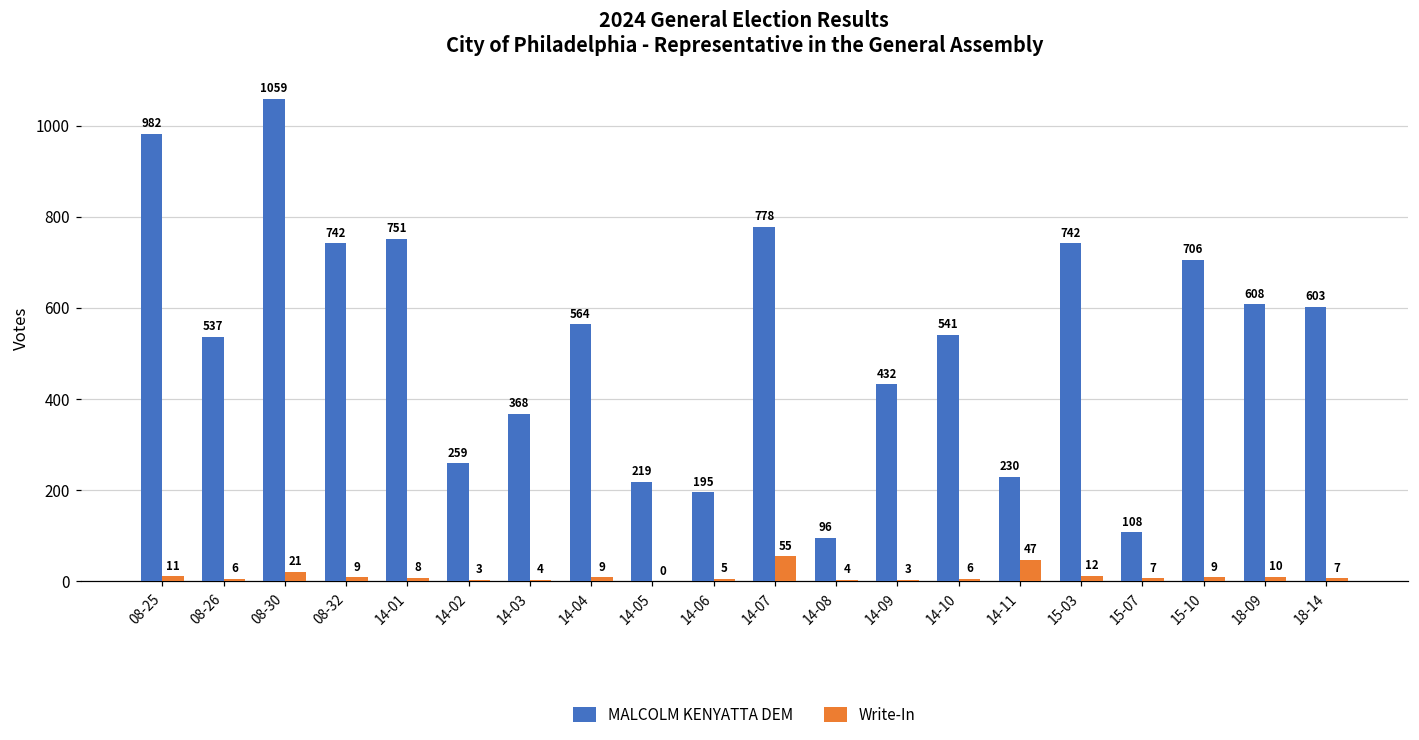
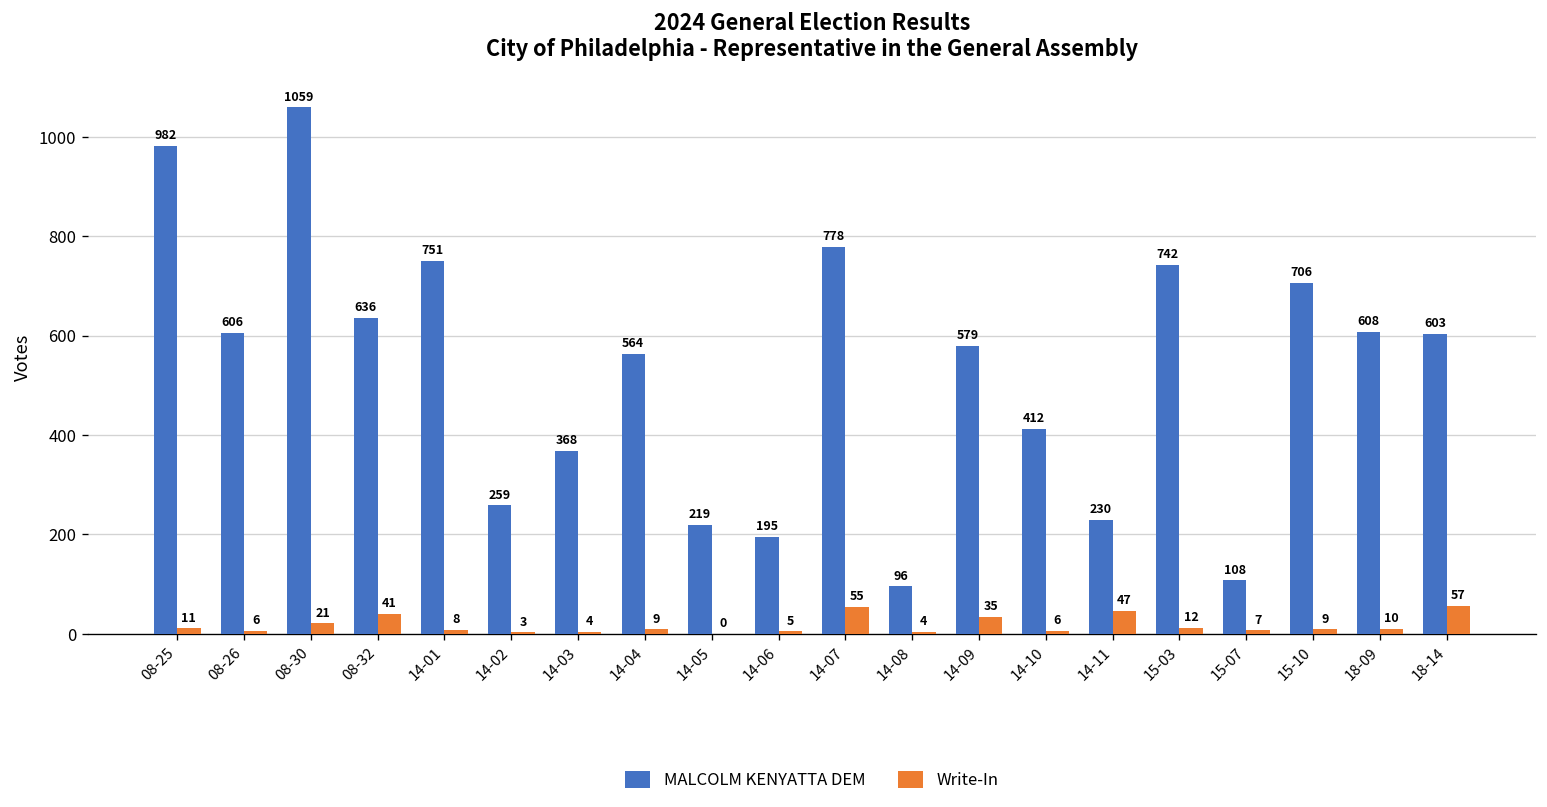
  {
    "MALCOLM KENYATTA DEM": {
      "08-25": 982,
-     "08-26": 537,
+     "08-26": 606,
      "08-30": 1059,
-     "08-32": 742,
+     "08-32": 636,
      "14-01": 751,
      "14-02": 259,
      "14-03": 368,
      "14-04": 564,
      "14-05": 219,
      "14-06": 195,
      "14-07": 778,
      "14-08": 96,
-     "14-09": 432,
-     "14-10": 541,
+     "14-09": 579,
+     "14-10": 412,
      "14-11": 230,
      "15-03": 742,
      "15-07": 108,
      "15-10": 706,
      "18-09": 608,
      "18-14": 603
    },
    "Write-In": {
      "08-25": 11,
      "08-26": 6,
      "08-30": 21,
-     "08-32": 9,
+     "08-32": 41,
      "14-01": 8,
      "14-02": 3,
      "14-03": 4,
      "14-04": 9,
      "14-05": 0,
      "14-06": 5,
      "14-07": 55,
      "14-08": 4,
-     "14-09": 3,
+     "14-09": 35,
      "14-10": 6,
      "14-11": 47,
      "15-03": 12,
      "15-07": 7,
      "15-10": 9,
      "18-09": 10,
-     "18-14": 7
+     "18-14": 57
    }
  }
